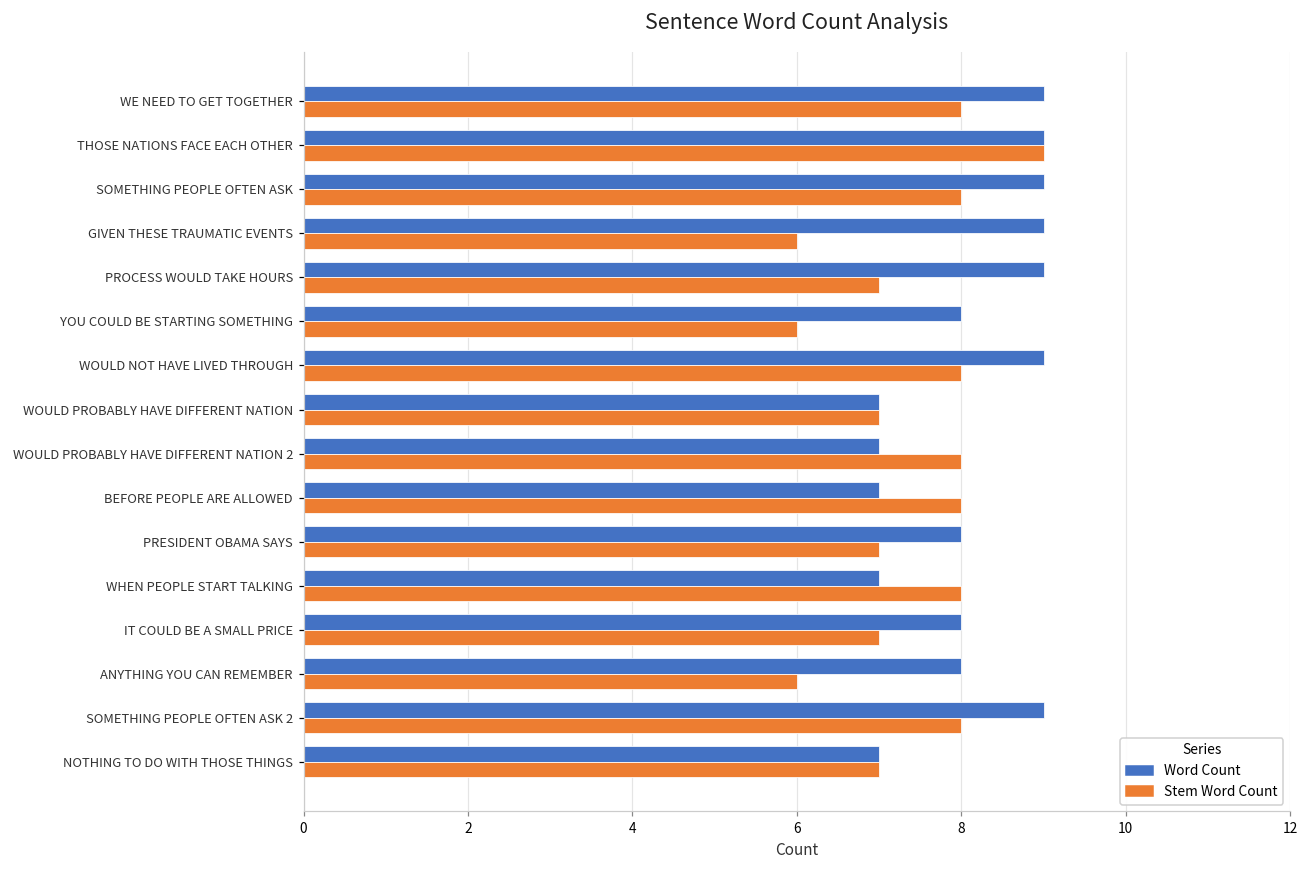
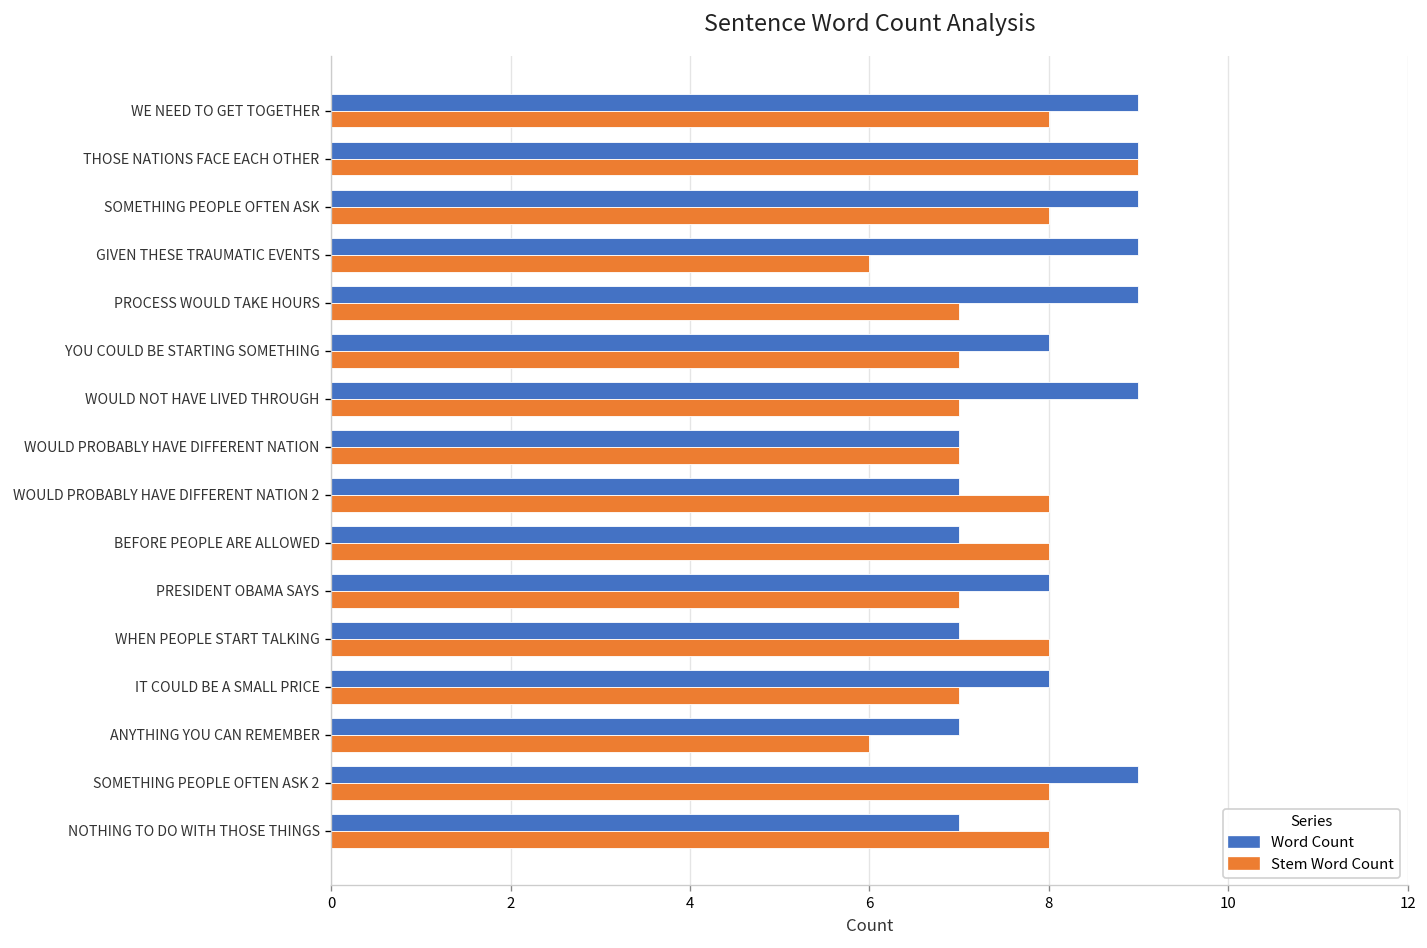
  {
    "Word Count": {
      "WE NEED TO GET TOGETHER": 9,
      "THOSE NATIONS FACE EACH OTHER": 9,
      "SOMETHING PEOPLE OFTEN ASK": 9,
      "GIVEN THESE TRAUMATIC EVENTS": 9,
      "PROCESS WOULD TAKE HOURS": 9,
      "YOU COULD BE STARTING SOMETHING": 8,
      "WOULD NOT HAVE LIVED THROUGH": 9,
      "WOULD PROBABLY HAVE DIFFERENT NATION": 7,
      "WOULD PROBABLY HAVE DIFFERENT NATION 2": 7,
      "BEFORE PEOPLE ARE ALLOWED": 7,
      "PRESIDENT OBAMA SAYS": 8,
      "WHEN PEOPLE START TALKING": 7,
      "IT COULD BE A SMALL PRICE": 8,
-     "ANYTHING YOU CAN REMEMBER": 8,
+     "ANYTHING YOU CAN REMEMBER": 7,
      "SOMETHING PEOPLE OFTEN ASK 2": 9,
      "NOTHING TO DO WITH THOSE THINGS": 7
    },
    "Stem Word Count": {
      "WE NEED TO GET TOGETHER": 8,
      "THOSE NATIONS FACE EACH OTHER": 9,
      "SOMETHING PEOPLE OFTEN ASK": 8,
      "GIVEN THESE TRAUMATIC EVENTS": 6,
      "PROCESS WOULD TAKE HOURS": 7,
-     "YOU COULD BE STARTING SOMETHING": 6,
-     "WOULD NOT HAVE LIVED THROUGH": 8,
+     "YOU COULD BE STARTING SOMETHING": 7,
+     "WOULD NOT HAVE LIVED THROUGH": 7,
      "WOULD PROBABLY HAVE DIFFERENT NATION": 7,
      "WOULD PROBABLY HAVE DIFFERENT NATION 2": 8,
      "BEFORE PEOPLE ARE ALLOWED": 8,
      "PRESIDENT OBAMA SAYS": 7,
      "WHEN PEOPLE START TALKING": 8,
      "IT COULD BE A SMALL PRICE": 7,
      "ANYTHING YOU CAN REMEMBER": 6,
      "SOMETHING PEOPLE OFTEN ASK 2": 8,
-     "NOTHING TO DO WITH THOSE THINGS": 7
+     "NOTHING TO DO WITH THOSE THINGS": 8
    }
  }
